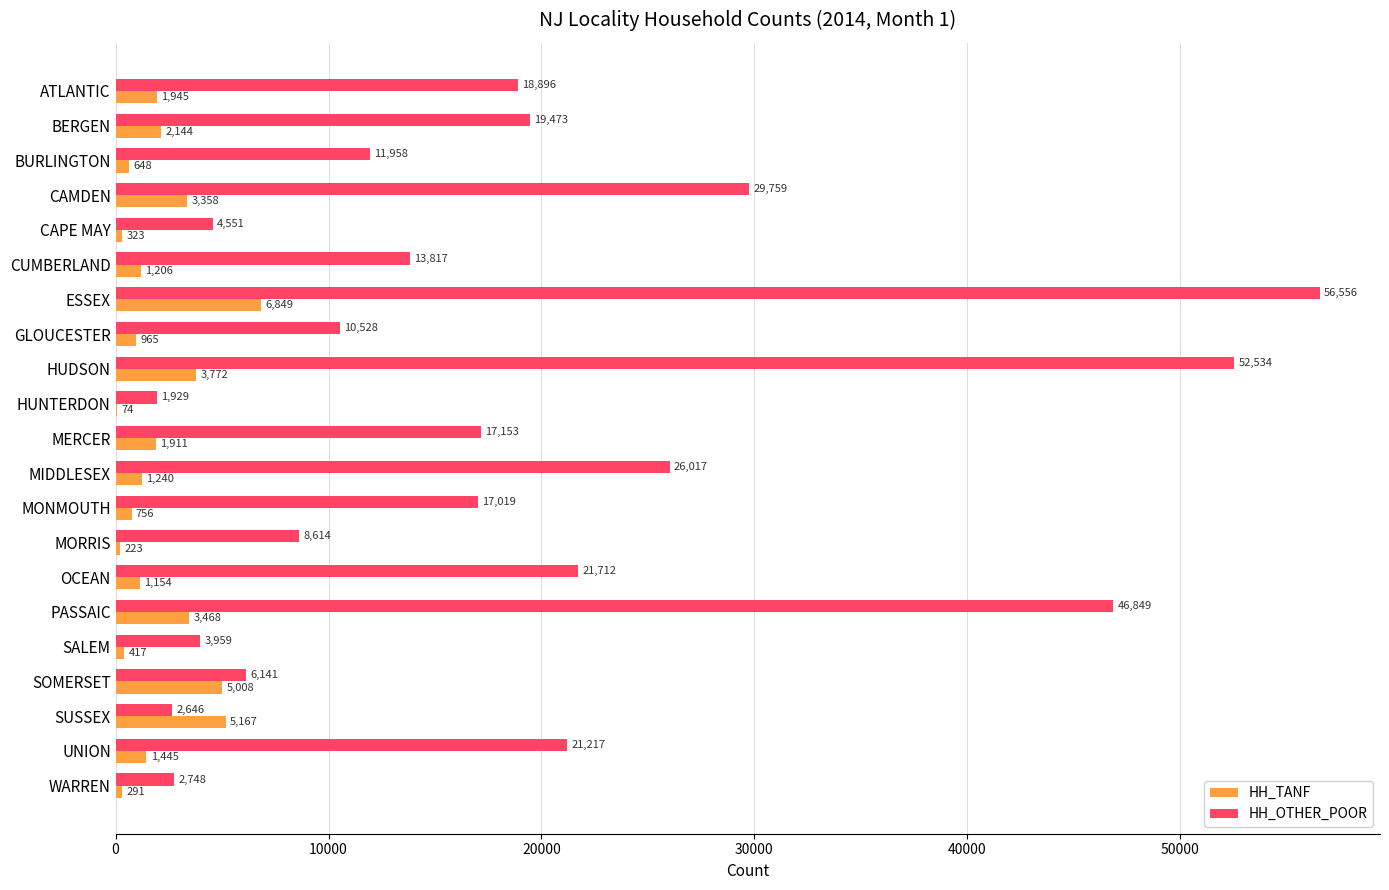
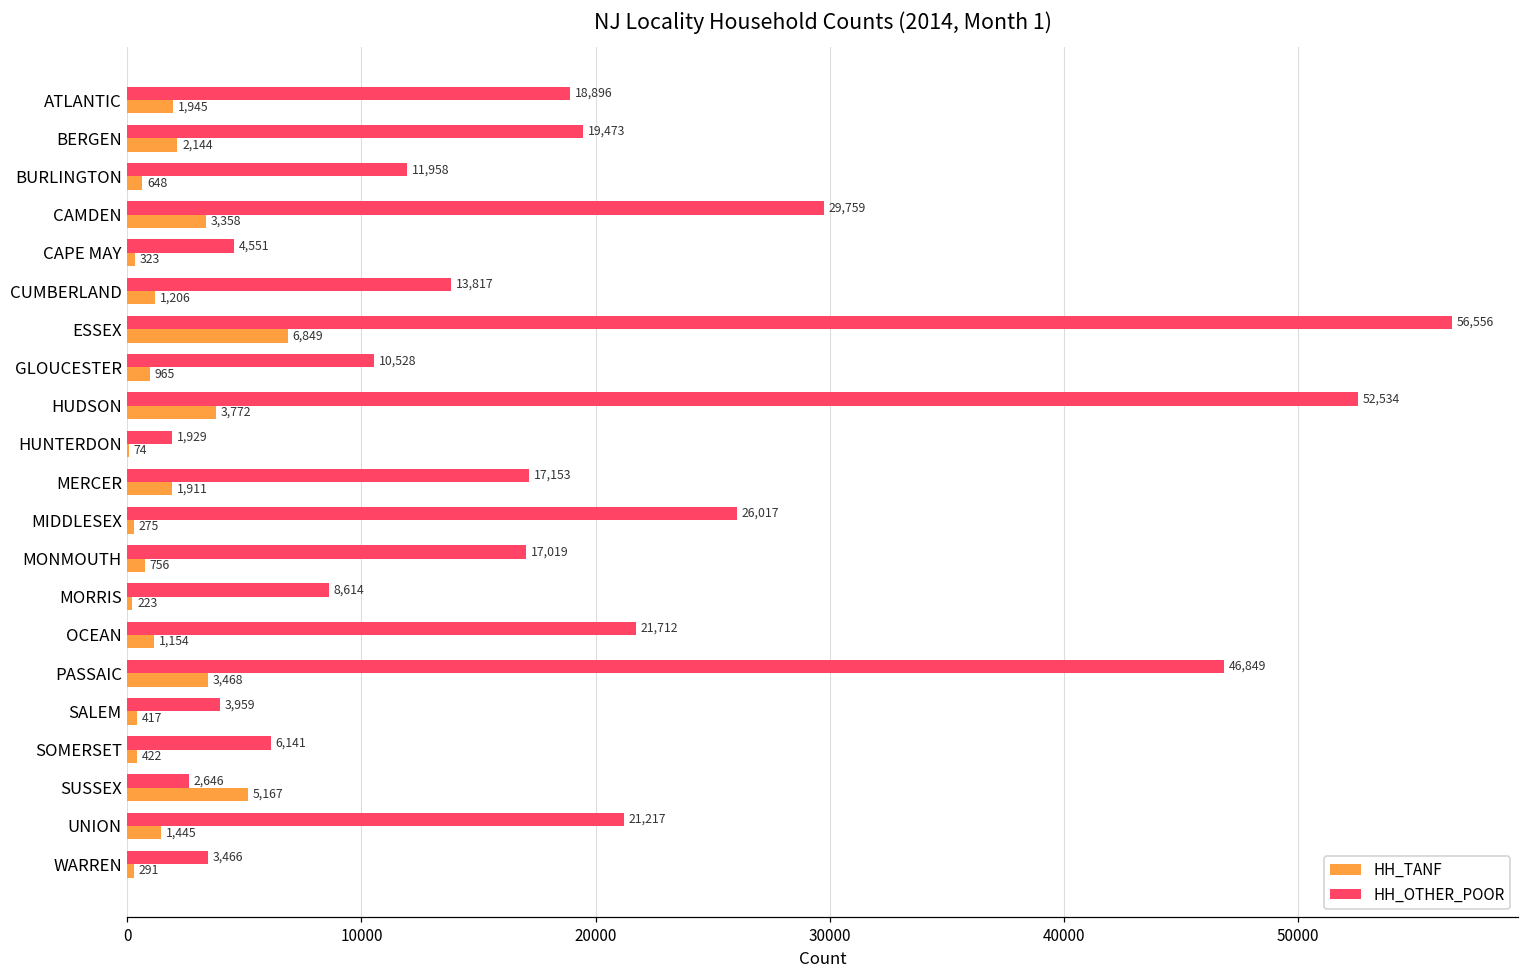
  {
    "HH_TANF": {
      "ATLANTIC": "1,945",
      "BERGEN": "2,144",
      "BURLINGTON": "648",
      "CAMDEN": "3,358",
      "CAPE MAY": "323",
      "CUMBERLAND": "1,206",
      "ESSEX": "6,849",
      "GLOUCESTER": "965",
      "HUDSON": "3,772",
      "HUNTERDON": "74",
      "MERCER": "1,911",
-     "MIDDLESEX": "1,240",
+     "MIDDLESEX": "275",
      "MONMOUTH": "756",
      "MORRIS": "223",
      "OCEAN": "1,154",
      "PASSAIC": "3,468",
      "SALEM": "417",
-     "SOMERSET": "5,008",
+     "SOMERSET": "422",
      "SUSSEX": "5,167",
      "UNION": "1,445",
      "WARREN": "291"
    },
    "HH_OTHER_POOR": {
      "ATLANTIC": "18,896",
      "BERGEN": "19,473",
      "BURLINGTON": "11,958",
      "CAMDEN": "29,759",
      "CAPE MAY": "4,551",
      "CUMBERLAND": "13,817",
      "ESSEX": "56,556",
      "GLOUCESTER": "10,528",
      "HUDSON": "52,534",
      "HUNTERDON": "1,929",
      "MERCER": "17,153",
      "MIDDLESEX": "26,017",
      "MONMOUTH": "17,019",
      "MORRIS": "8,614",
      "OCEAN": "21,712",
      "PASSAIC": "46,849",
      "SALEM": "3,959",
      "SOMERSET": "6,141",
      "SUSSEX": "2,646",
      "UNION": "21,217",
-     "WARREN": "2,748"
+     "WARREN": "3,466"
    }
  }
